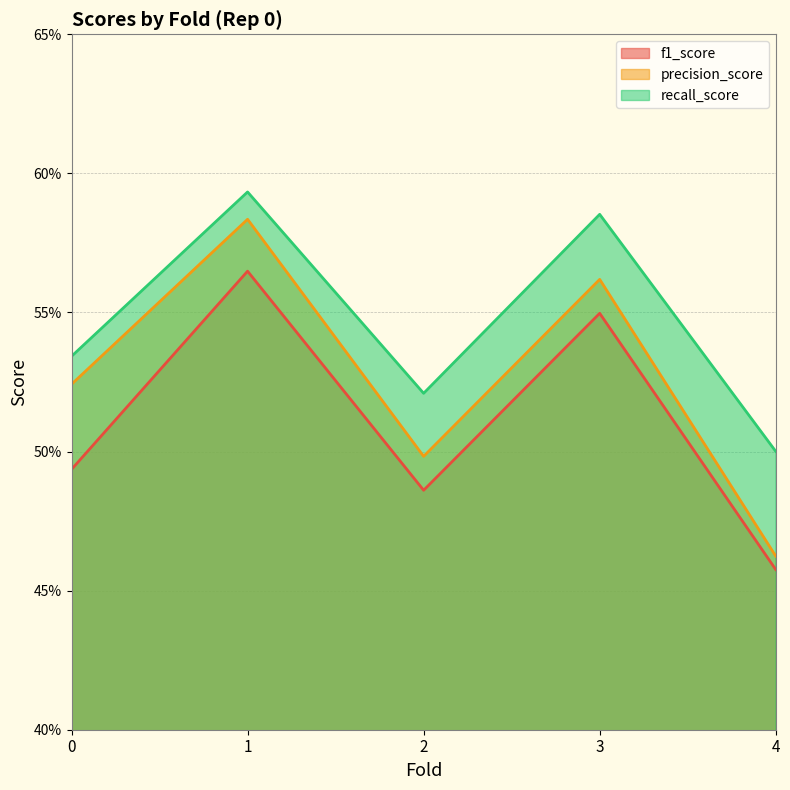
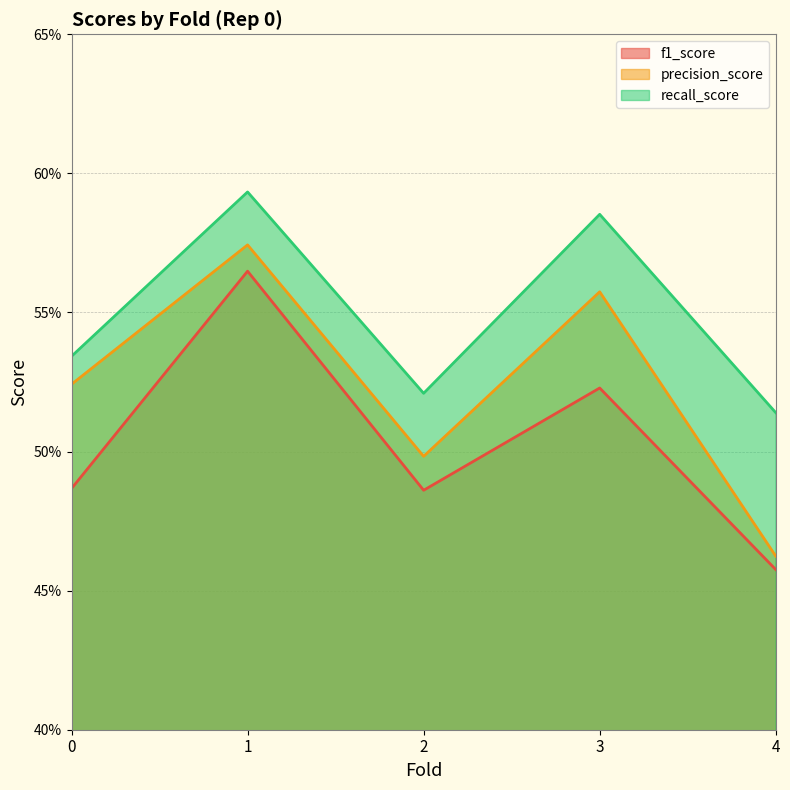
  {
    "f1_score": {
-     "0": "49.4%",
+     "0": "48.7%",
      "1": "56.5%",
      "2": "48.6%",
-     "3": "55.0%",
+     "3": "52.3%",
      "4": "45.8%"
    },
    "precision_score": {
      "0": "52.4%",
-     "1": "58.3%",
+     "1": "57.4%",
      "2": "49.8%",
-     "3": "56.2%",
+     "3": "55.7%",
      "4": "46.2%"
    },
    "recall_score": {
      "0": "53.4%",
      "1": "59.3%",
      "2": "52.1%",
      "3": "58.5%",
-     "4": "50.0%"
+     "4": "51.4%"
    }
  }
